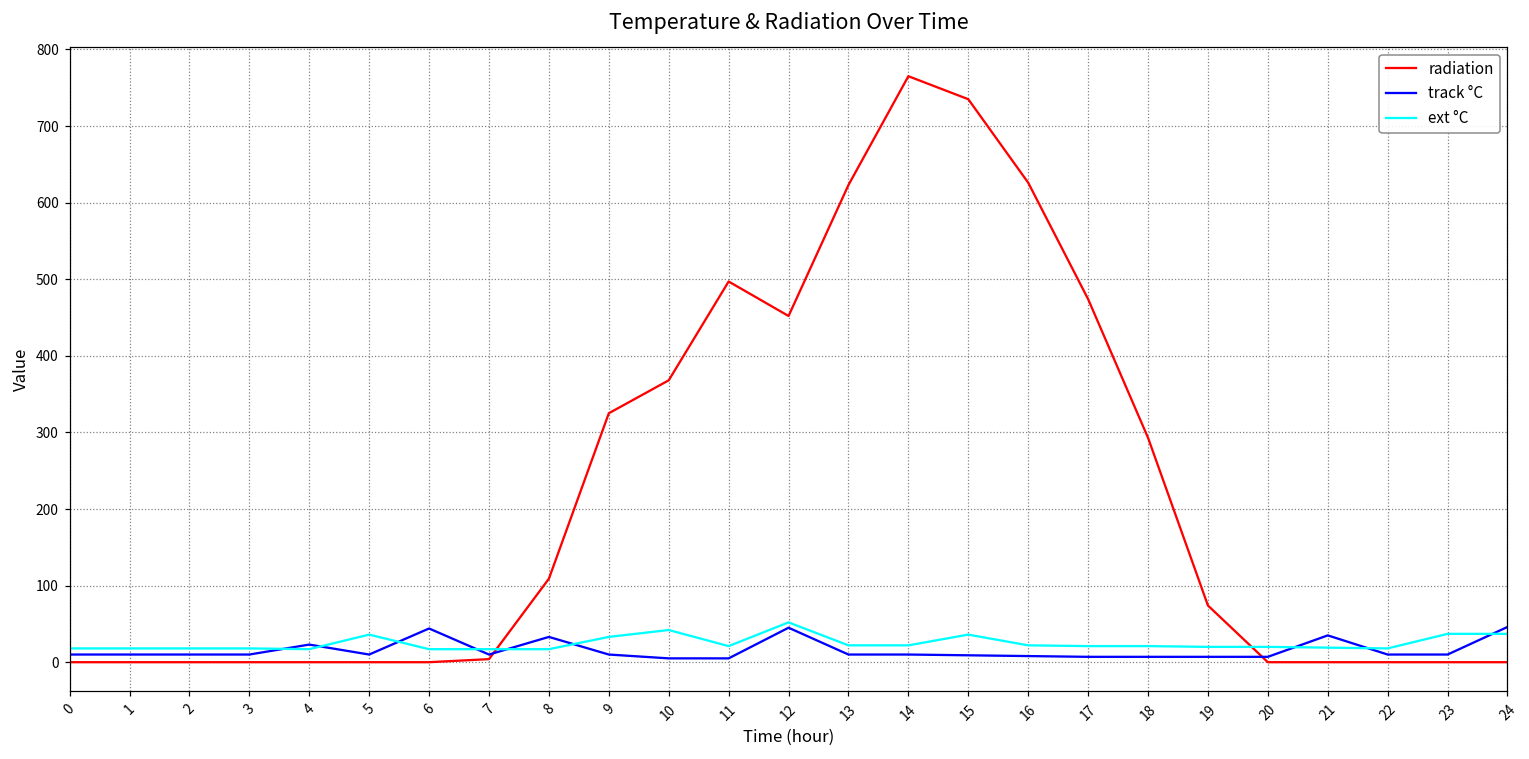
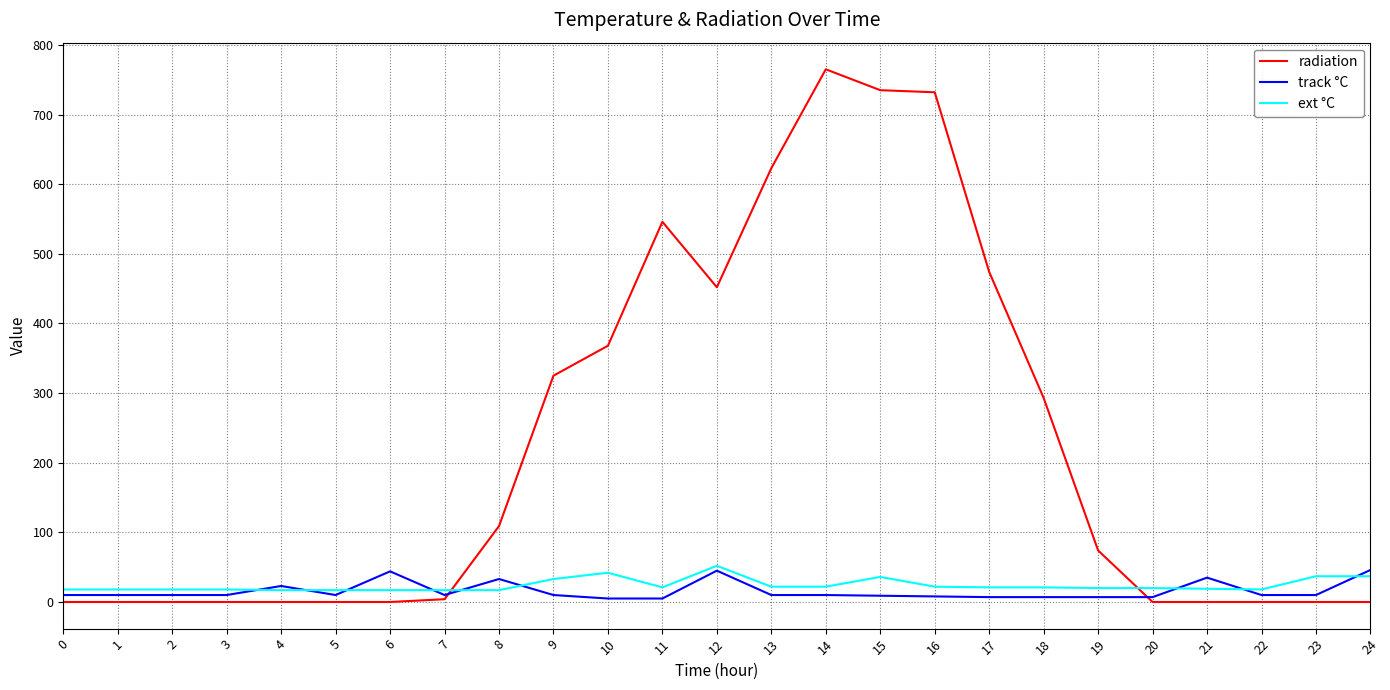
  {
    "radiation": {
      "0": 0,
      "1": 0,
      "2": 0,
      "3": 0,
      "4": 0,
      "5": 0,
      "6": 0,
      "7": 0,
      "8": 110,
      "9": 330,
      "10": 370,
-     "11": 500,
+     "11": 550,
      "12": 450,
      "13": 620,
      "14": 770,
      "15": 740,
-     "16": 630,
+     "16": 730,
      "17": 470,
      "18": 290,
      "19": 70,
      "20": 0,
      "21": 0,
      "22": 0,
      "23": 0,
      "24": 0
    },
    "track °C": {
      "0": 10,
      "1": 10,
      "2": 10,
      "3": 10,
      "4": 20,
      "5": 10,
      "6": 40,
      "7": 10,
      "8": 30,
      "9": 10,
      "10": 10,
      "11": 10,
      "12": 50,
      "13": 10,
      "14": 10,
      "15": 10,
      "16": 10,
      "17": 10,
      "18": 10,
      "19": 10,
      "20": 10,
      "21": 40,
      "22": 10,
      "23": 10,
      "24": 50
    },
    "ext °C": {
      "0": 20,
      "1": 20,
      "2": 20,
      "3": 20,
      "4": 20,
-     "5": 40,
+     "5": 20,
      "6": 20,
      "7": 20,
      "8": 20,
      "9": 30,
      "10": 40,
      "11": 20,
      "12": 50,
      "13": 20,
      "14": 20,
      "15": 40,
      "16": 20,
      "17": 20,
      "18": 20,
      "19": 20,
      "20": 20,
      "21": 20,
      "22": 20,
      "23": 40,
      "24": 40
    }
  }
